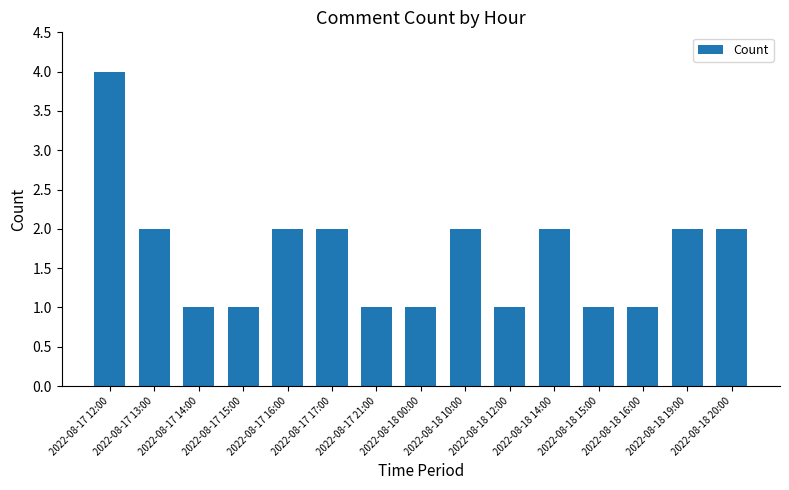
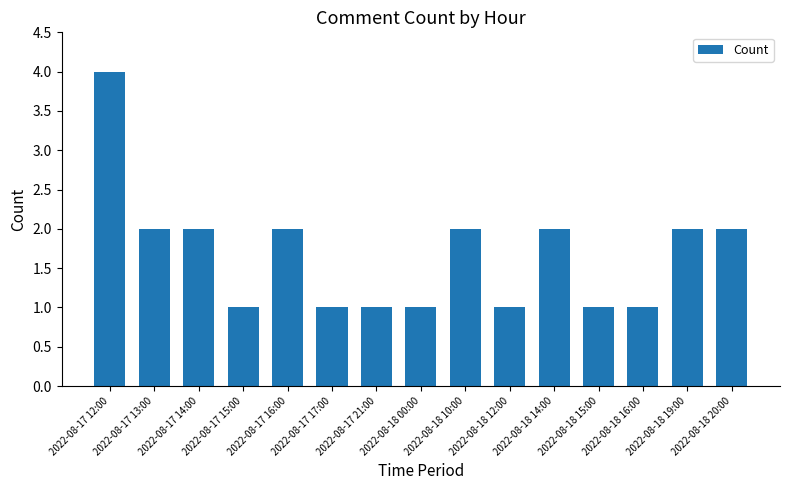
  {
    "2022-08-17 12:00": 4,
    "2022-08-17 13:00": 2,
-   "2022-08-17 14:00": 1,
+   "2022-08-17 14:00": 2,
    "2022-08-17 15:00": 1,
    "2022-08-17 16:00": 2,
-   "2022-08-17 17:00": 2,
+   "2022-08-17 17:00": 1,
    "2022-08-17 21:00": 1,
    "2022-08-18 00:00": 1,
    "2022-08-18 10:00": 2,
    "2022-08-18 12:00": 1,
    "2022-08-18 14:00": 2,
    "2022-08-18 15:00": 1,
    "2022-08-18 16:00": 1,
    "2022-08-18 19:00": 2,
    "2022-08-18 20:00": 2
  }
